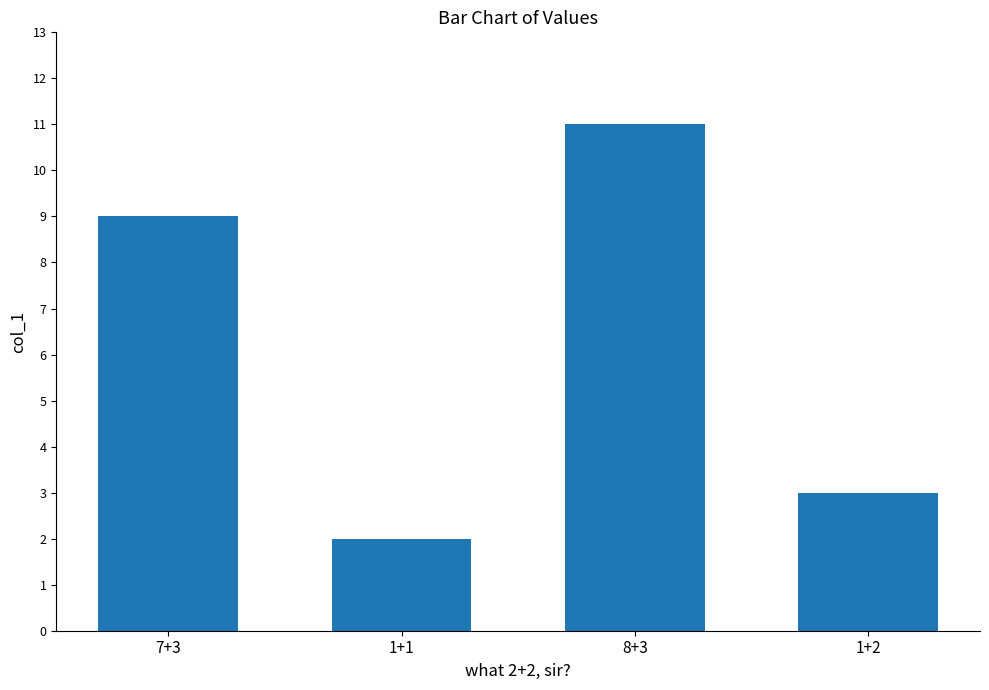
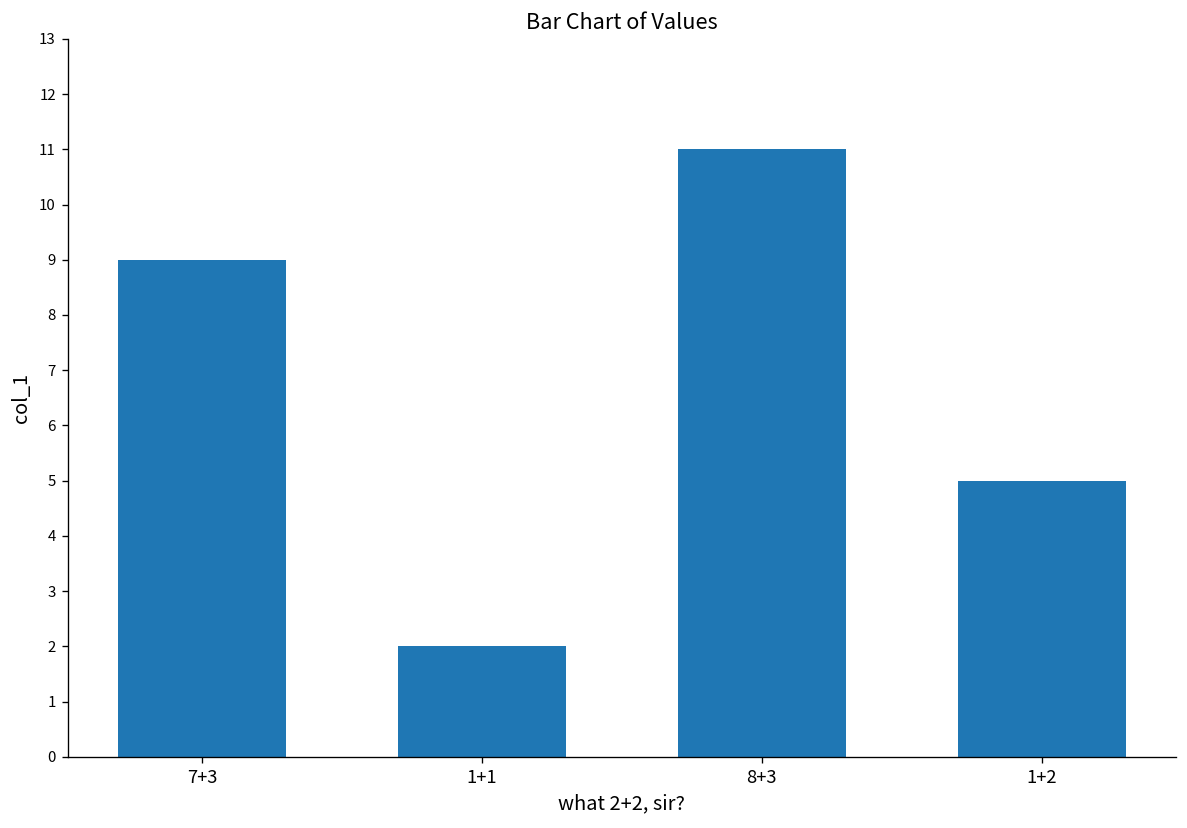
  {
    "7+3": 9,
    "1+1": 2,
    "8+3": 11,
-   "1+2": 3
+   "1+2": 5
  }
